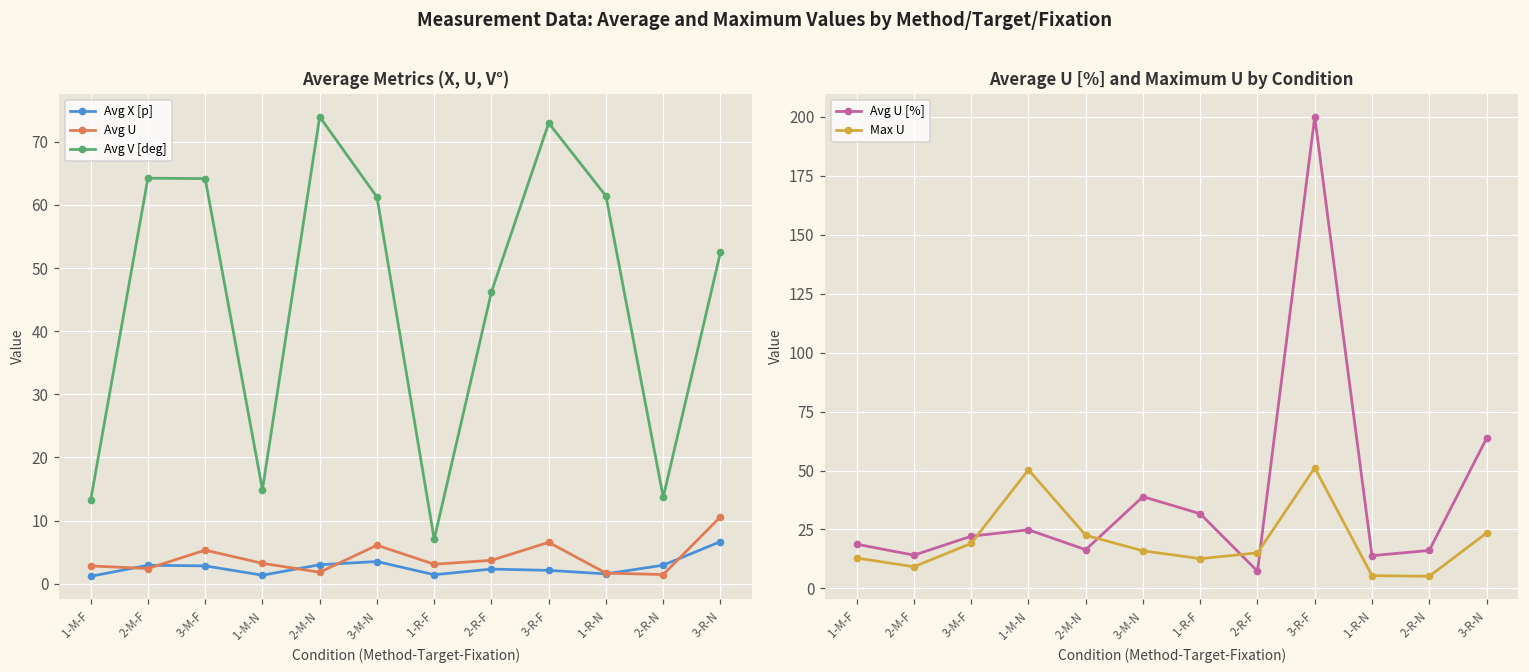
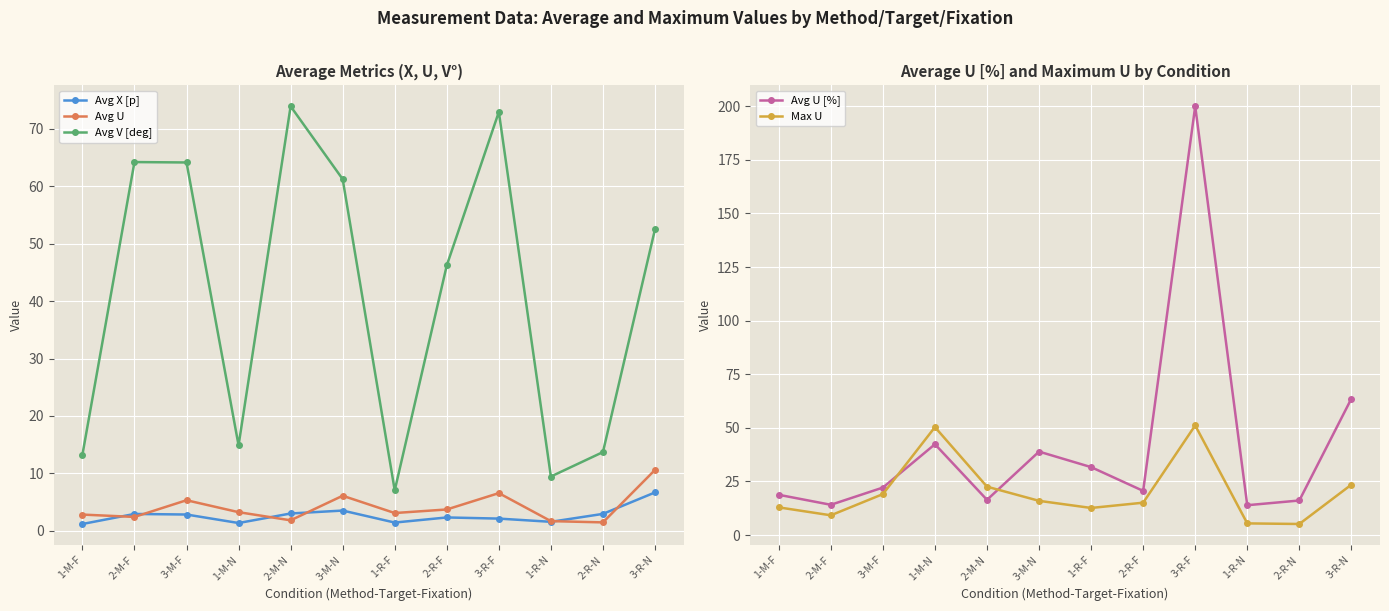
  {
    "Average Metrics (X, U, V°)": {
      "Avg X [p]": {
        "1-M-F": 1,
        "2-M-F": 3,
        "3-M-F": 3,
        "1-M-N": 1,
        "2-M-N": 3,
        "3-M-N": 4,
        "1-R-F": 1,
        "2-R-F": 2,
        "3-R-F": 2,
        "2-R-N": 3,
        "3-R-N": 7
      },
      "Avg U": {
        "1-M-F": 3,
        "2-M-F": 2,
        "3-M-F": 5,
        "1-M-N": 3,
        "2-M-N": 2,
        "3-M-N": 6,
        "1-R-F": 3,
        "2-R-F": 4,
        "3-R-F": 7,
        "2-R-N": 1,
        "3-R-N": 11
      },
      "Avg V [deg]": {
        "1-M-F": 13,
        "2-M-F": 64,
        "3-M-F": 64,
        "1-M-N": 15,
        "2-M-N": 74,
        "3-M-N": 61,
        "1-R-F": 7,
        "2-R-F": 46,
        "3-R-F": 73,
-       "1-R-N": 61,
+       "1-R-N": 9,
        "2-R-N": 14,
        "3-R-N": 53
      }
    },
    "Average U [%] and Maximum U by Condition": {
      "Avg U [%]": {
        "1-M-F": 19,
        "2-M-F": 14,
        "3-M-F": 22,
-       "1-M-N": 25,
+       "1-M-N": 42,
        "2-M-N": 16,
        "3-M-N": 39,
        "1-R-F": 32,
-       "2-R-F": 7,
+       "2-R-F": 21,
        "3-R-F": 200,
        "1-R-N": 14,
        "2-R-N": 16,
        "3-R-N": 64
      },
      "Max U": {
        "1-M-F": 13,
        "2-M-F": 9,
        "3-M-F": 19,
        "1-M-N": 50,
        "2-M-N": 23,
        "3-M-N": 16,
        "1-R-F": 13,
        "2-R-F": 15,
        "3-R-F": 51,
        "1-R-N": 5,
        "2-R-N": 5,
        "3-R-N": 23
      }
    }
  }
